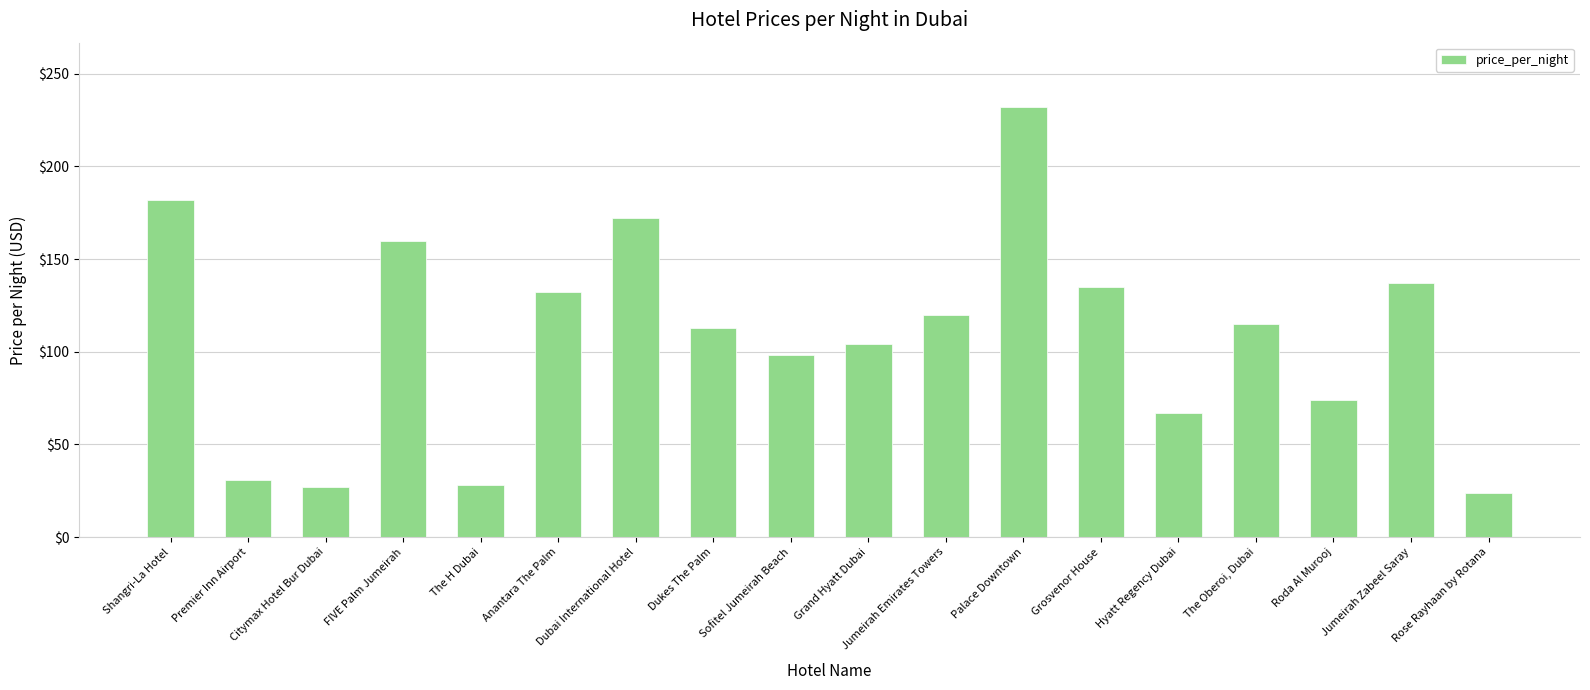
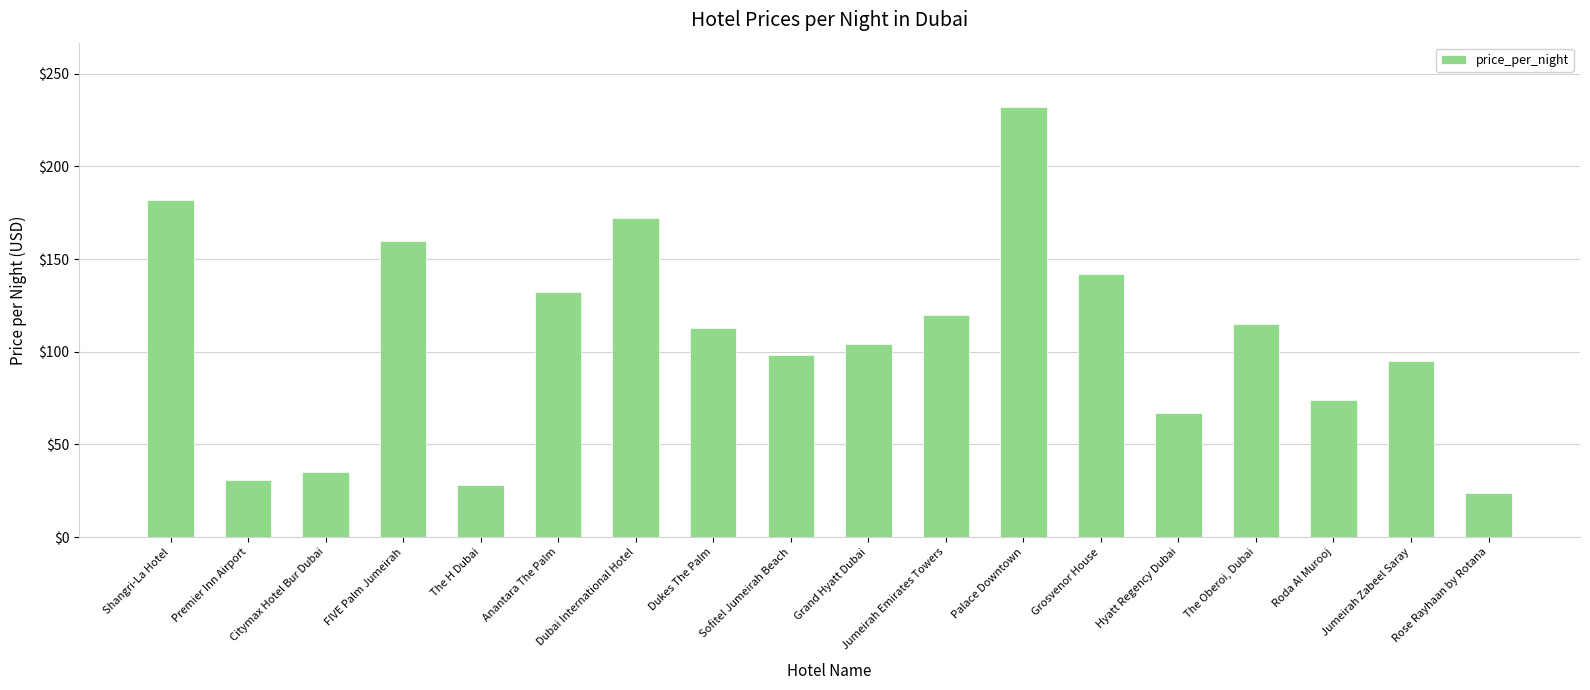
  {
    "Shangri-La Hotel": "$182",
    "Premier Inn Airport": "$31",
-   "Citymax Hotel Bur Dubai": "$27",
+   "Citymax Hotel Bur Dubai": "$35",
    "FIVE Palm Jumeirah": "$160",
    "The H Dubai": "$28",
    "Anantara The Palm": "$132",
    "Dubai International Hotel": "$172",
    "Dukes The Palm": "$113",
    "Sofitel Jumeirah Beach": "$98",
    "Grand Hyatt Dubai": "$104",
    "Jumeirah Emirates Towers": "$120",
    "Palace Downtown": "$232",
-   "Grosvenor House": "$135",
+   "Grosvenor House": "$142",
    "Hyatt Regency Dubai": "$67",
    "The Oberoi, Dubai": "$115",
    "Roda Al Murooj": "$74",
-   "Jumeirah Zabeel Saray": "$137",
+   "Jumeirah Zabeel Saray": "$95",
    "Rose Rayhaan by Rotana": "$24"
  }
